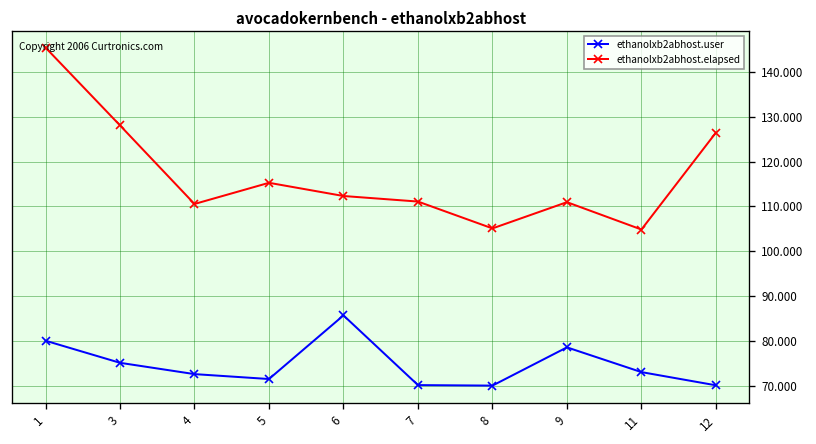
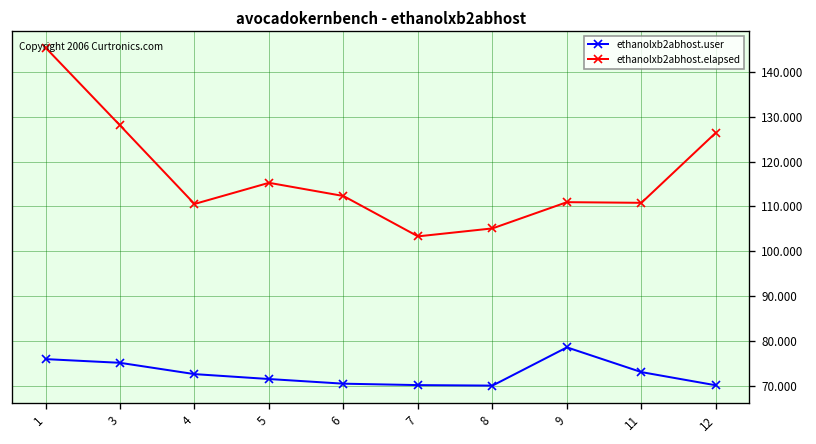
  {
    "ethanolxb2abhost.user": {
-     "1": 80,
+     "1": 76,
      "3": 75,
      "4": 73,
      "5": 71,
-     "6": 86,
+     "6": 70,
      "7": 70,
      "8": 70,
      "9": 79,
      "11": 73,
      "12": 70
    },
    "ethanolxb2abhost.elapsed": {
      "3": 128,
      "4": 111,
      "5": 115,
      "6": 112,
-     "7": 111,
+     "7": 103,
      "8": 105,
      "9": 111,
-     "11": 105,
+     "11": 111,
      "12": 126
    }
  }
